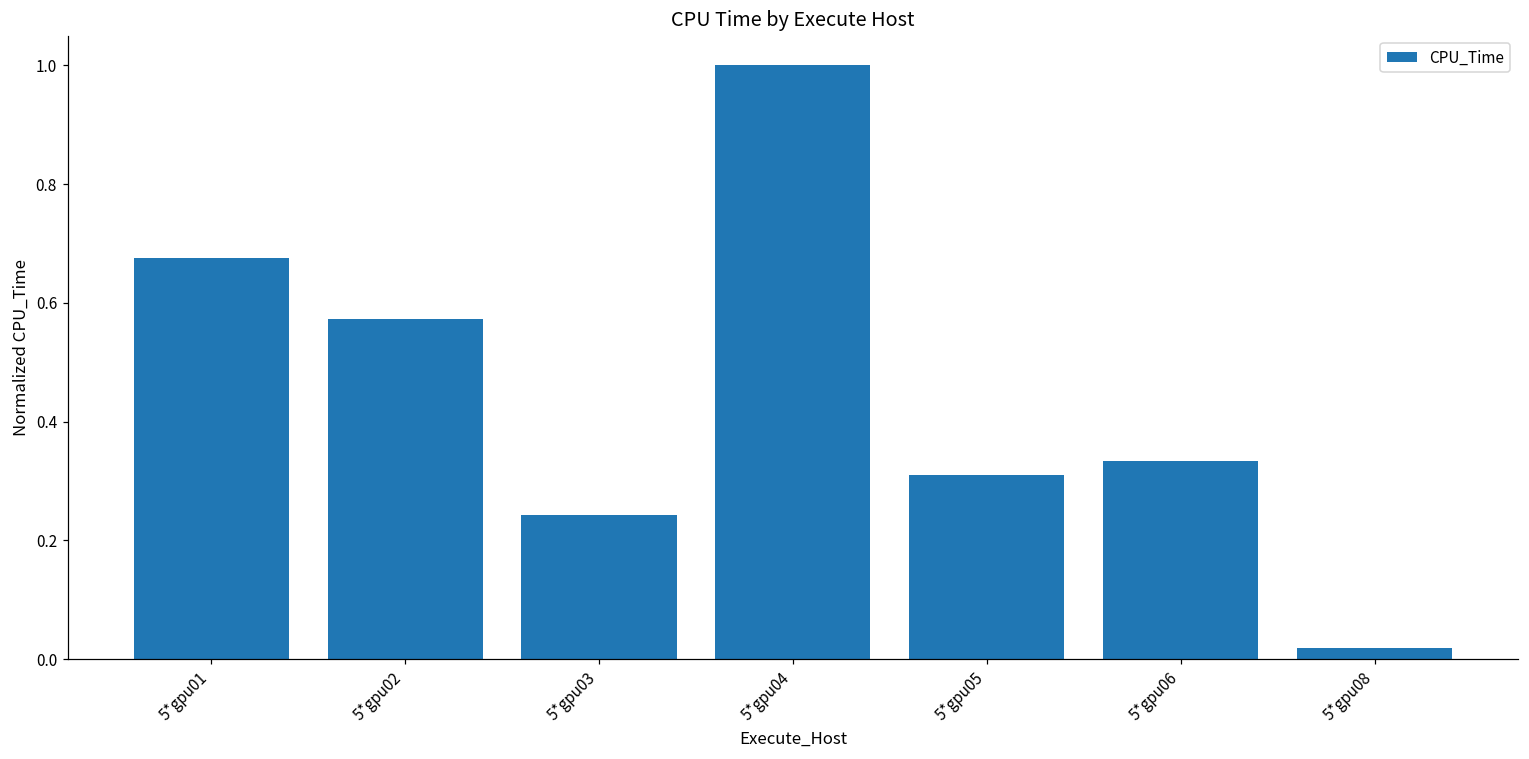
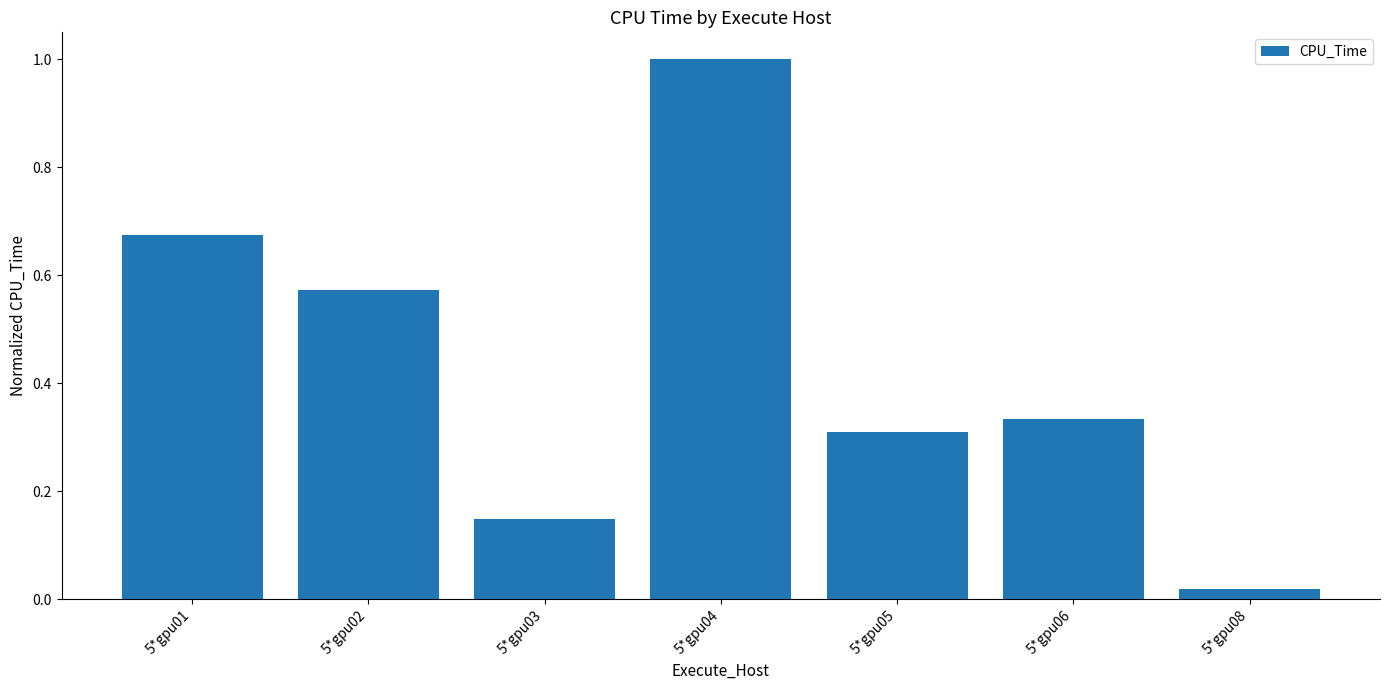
  {
    "5*gpu01": 0.68,
    "5*gpu02": 0.57,
-   "5*gpu03": 0.24,
+   "5*gpu03": 0.15,
    "5*gpu04": 1.00,
    "5*gpu05": 0.31,
    "5*gpu06": 0.33,
    "5*gpu08": 0.02
  }
